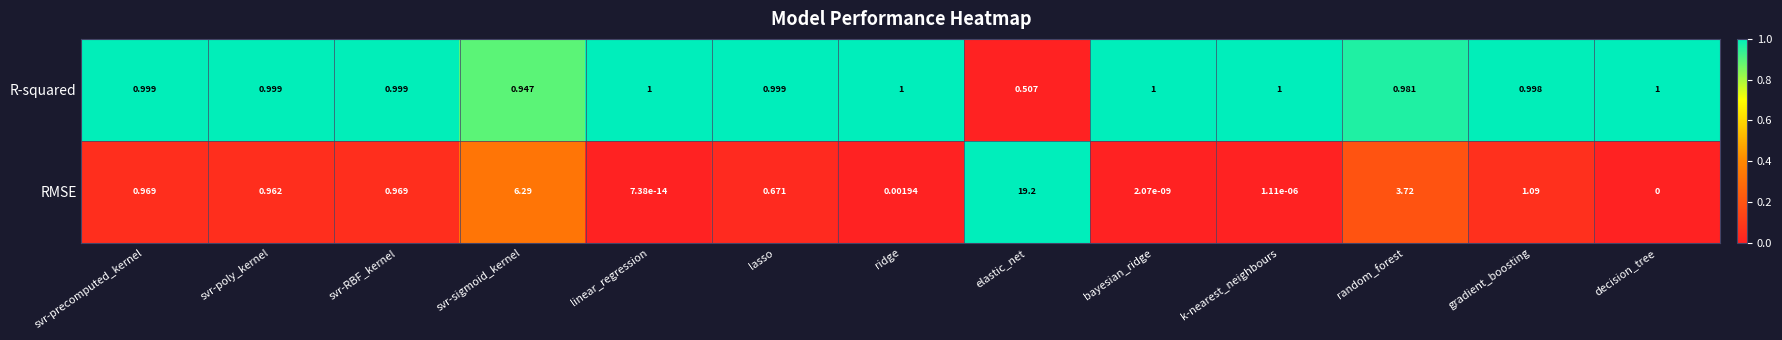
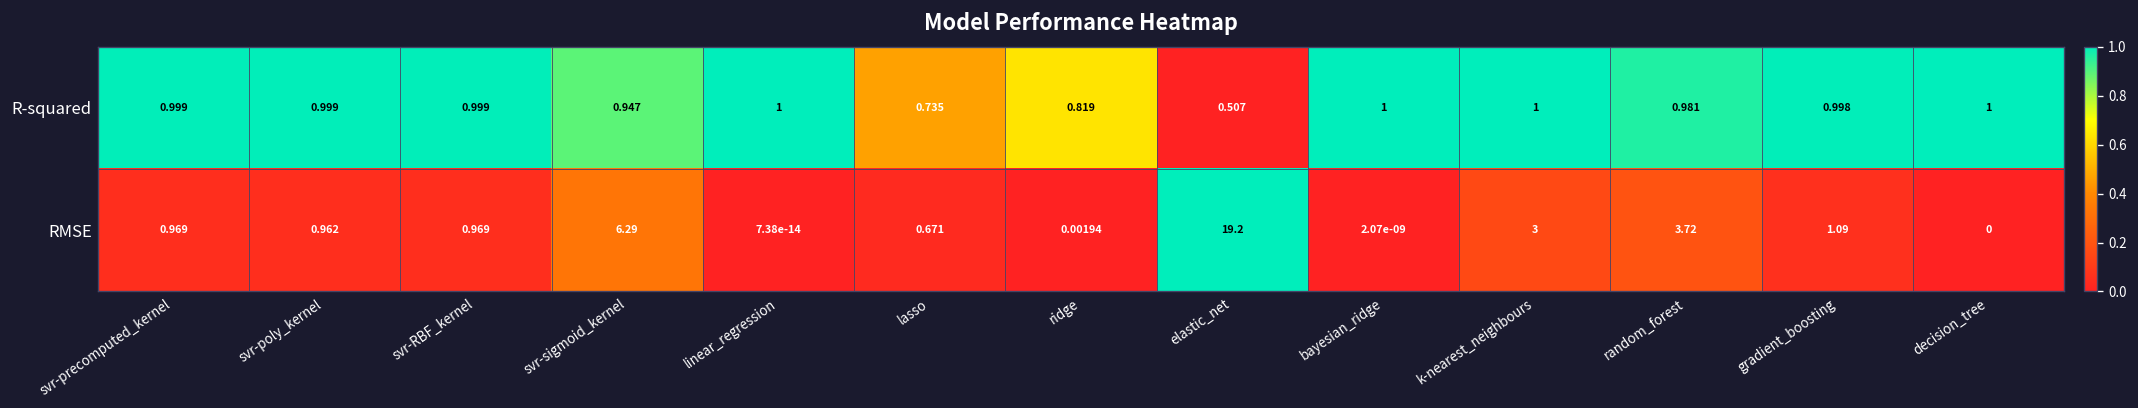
  {
    "R-squared": {
      "svr-precomputed_kernel": "0.999",
      "svr-poly_kernel": "0.999",
      "svr-RBF_kernel": "0.999",
      "svr-sigmoid_kernel": "0.947",
      "linear_regression": "1",
-     "lasso": "0.999",
-     "ridge": "1",
+     "lasso": "0.735",
+     "ridge": "0.819",
      "elastic_net": "0.507",
      "bayesian_ridge": "1",
      "k-nearest_neighbours": "1",
      "random_forest": "0.981",
      "gradient_boosting": "0.998",
      "decision_tree": "1"
    },
    "RMSE": {
      "svr-precomputed_kernel": "0.969",
      "svr-poly_kernel": "0.962",
      "svr-RBF_kernel": "0.969",
      "svr-sigmoid_kernel": "6.29",
      "linear_regression": "7.38e-14",
      "lasso": "0.671",
      "ridge": "0.00194",
      "elastic_net": "19.2",
      "bayesian_ridge": "2.07e-09",
-     "k-nearest_neighbours": "1.11e-06",
+     "k-nearest_neighbours": "3",
      "random_forest": "3.72",
      "gradient_boosting": "1.09",
      "decision_tree": "0"
    }
  }
